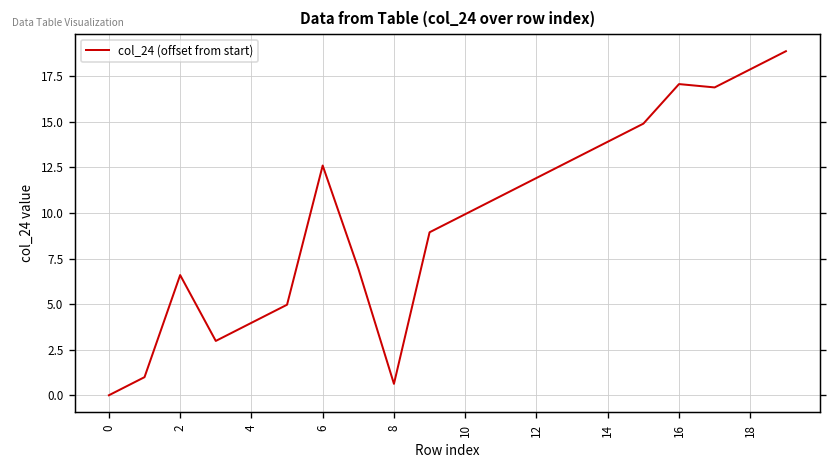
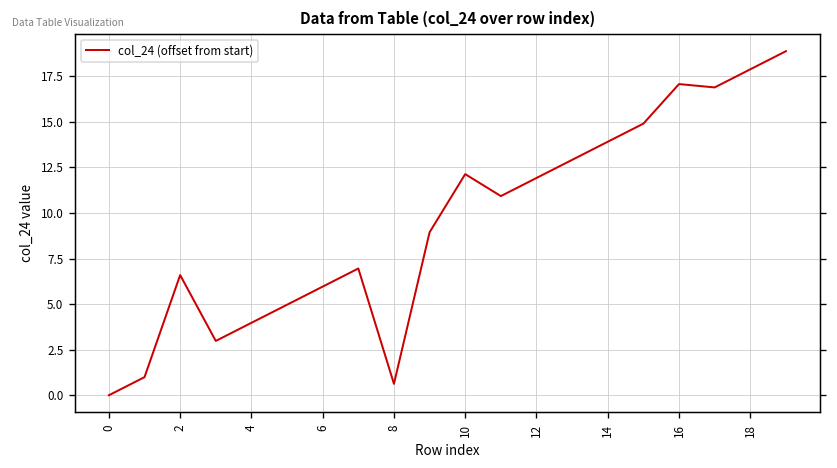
  {
    "0": 0.0,
    "2": 6.6,
    "4": 4.0,
-   "6": 12.6,
+   "6": 6.0,
    "8": 0.6,
-   "10": 9.9,
+   "10": 12.1,
    "12": 11.9,
    "14": 13.9,
    "16": 17.1,
    "18": 17.9
  }
